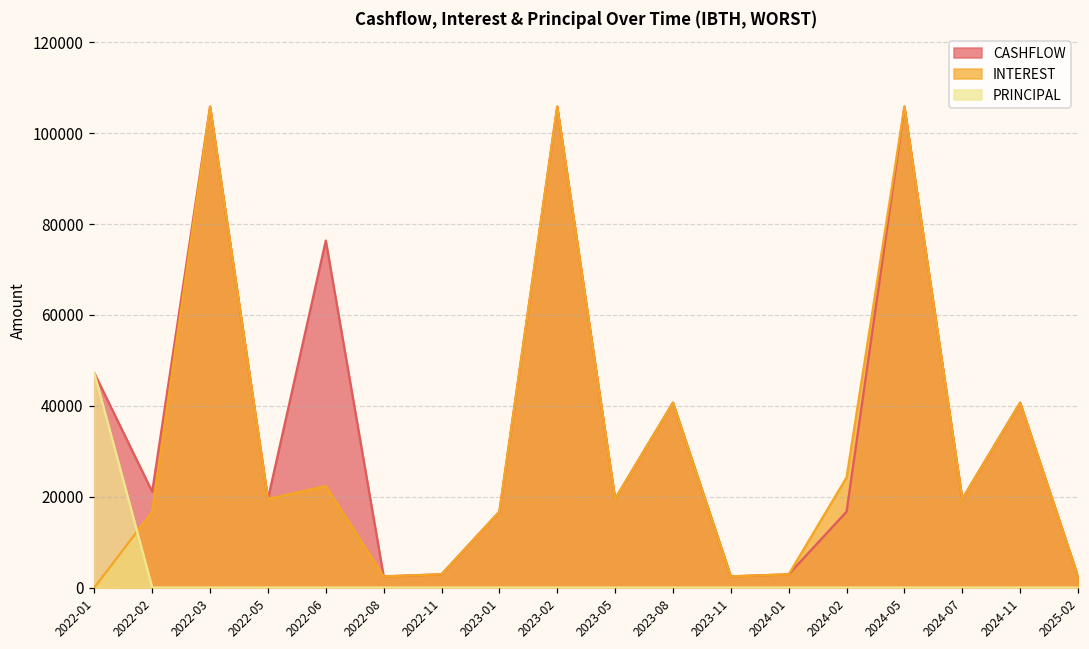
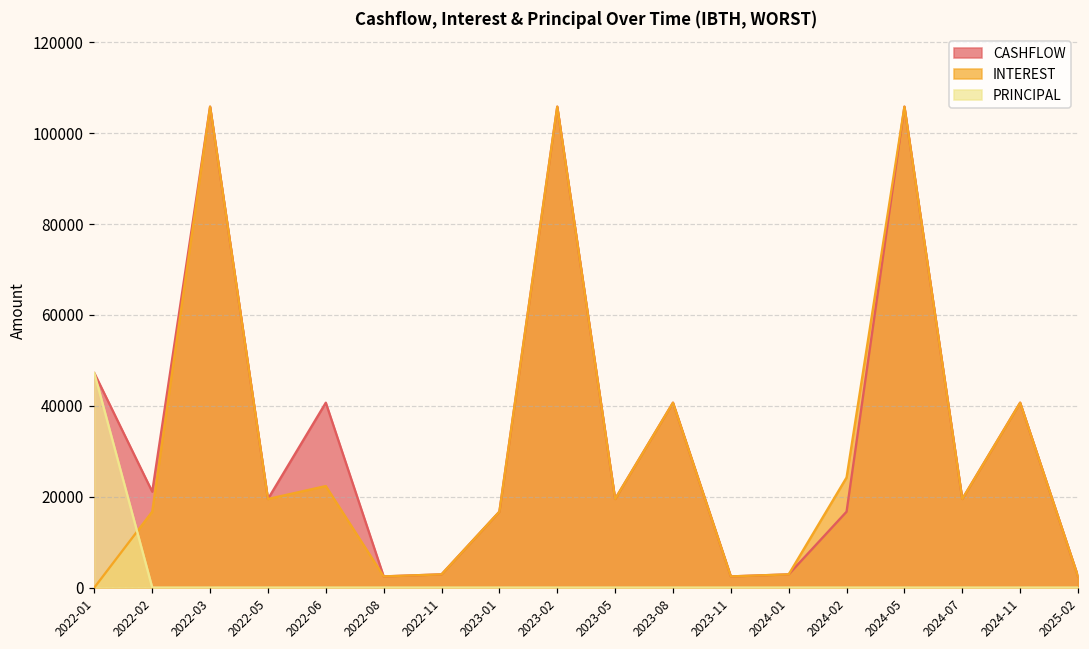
  {
    "CASHFLOW": {
      "2022-02": 21000,
-     "2022-06": 76000,
+     "2022-06": 41000,
      "2024-02": 17000
    },
    "INTEREST": {
      "2022-01": 0,
      "2022-02": 17000,
      "2022-06": 22000,
      "2024-02": 24000
    },
    "PRINCIPAL": {
      "2022-02": 0,
      "2022-03": 0,
      "2022-05": 0,
      "2022-06": 0,
      "2022-08": 0,
      "2022-11": 0,
      "2023-01": 0,
      "2023-02": 0,
      "2023-05": 0,
      "2023-08": 0,
      "2023-11": 0,
      "2024-01": 0,
      "2024-02": 0,
      "2024-05": 0,
      "2024-07": 0,
      "2024-11": 0,
      "2025-02": 0
    }
  }
